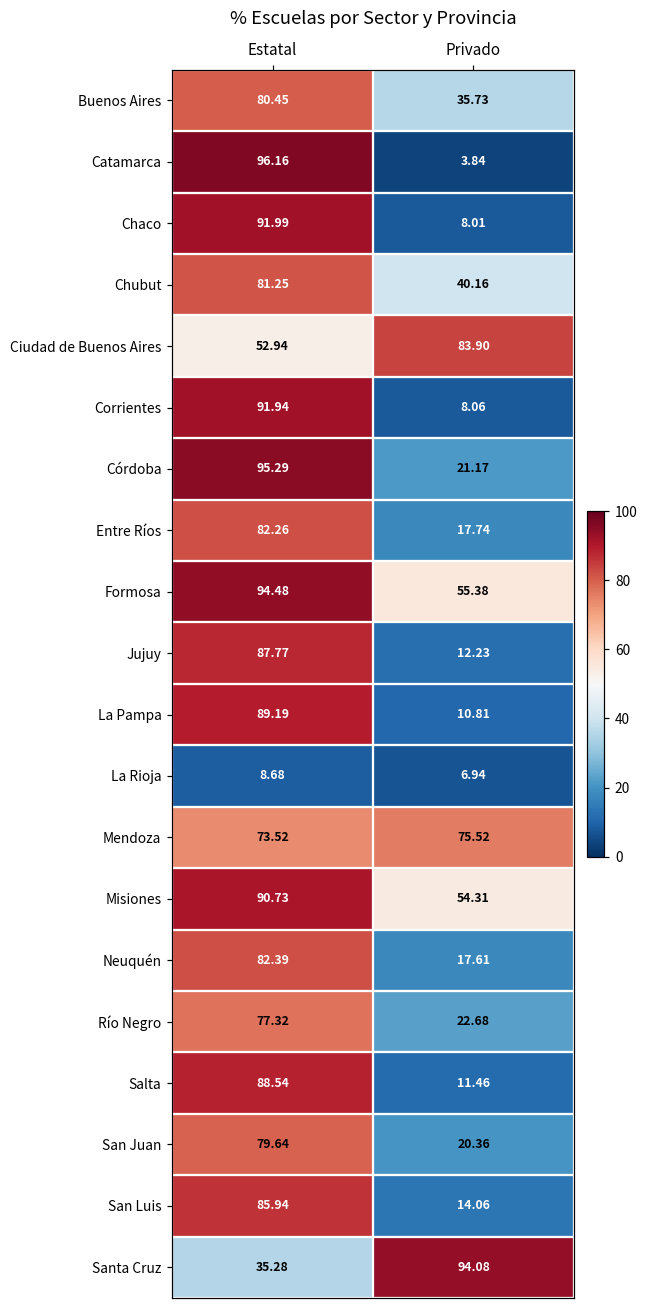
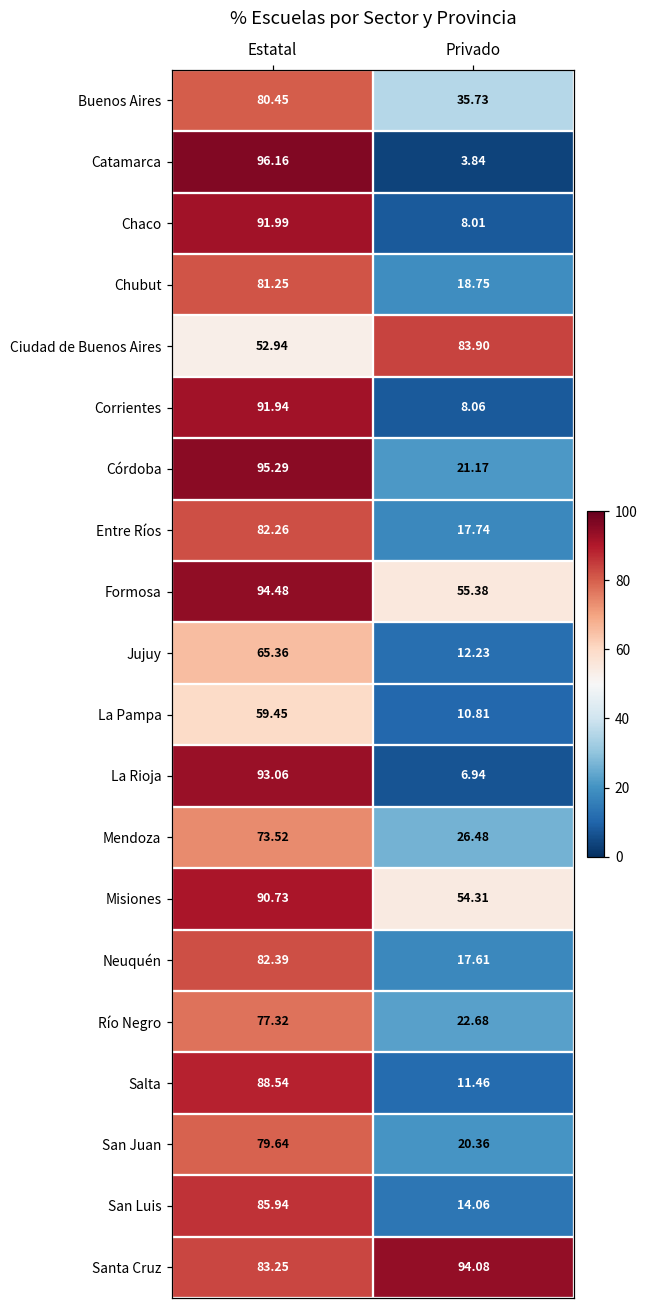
  {
    "Buenos Aires": {
      "Estatal": 80.45,
      "Privado": 35.73
    },
    "Catamarca": {
      "Estatal": 96.16,
      "Privado": 3.84
    },
    "Chaco": {
      "Estatal": 91.99,
      "Privado": 8.01
    },
    "Chubut": {
      "Estatal": 81.25,
-     "Privado": 40.16
+     "Privado": 18.75
    },
    "Ciudad de Buenos Aires": {
      "Estatal": 52.94,
      "Privado": 83.90
    },
    "Corrientes": {
      "Estatal": 91.94,
      "Privado": 8.06
    },
    "Córdoba": {
      "Estatal": 95.29,
      "Privado": 21.17
    },
    "Entre Ríos": {
      "Estatal": 82.26,
      "Privado": 17.74
    },
    "Formosa": {
      "Estatal": 94.48,
      "Privado": 55.38
    },
    "Jujuy": {
-     "Estatal": 87.77,
+     "Estatal": 65.36,
      "Privado": 12.23
    },
    "La Pampa": {
-     "Estatal": 89.19,
+     "Estatal": 59.45,
      "Privado": 10.81
    },
    "La Rioja": {
-     "Estatal": 8.68,
+     "Estatal": 93.06,
      "Privado": 6.94
    },
    "Mendoza": {
      "Estatal": 73.52,
-     "Privado": 75.52
+     "Privado": 26.48
    },
    "Misiones": {
      "Estatal": 90.73,
      "Privado": 54.31
    },
    "Neuquén": {
      "Estatal": 82.39,
      "Privado": 17.61
    },
    "Río Negro": {
      "Estatal": 77.32,
      "Privado": 22.68
    },
    "Salta": {
      "Estatal": 88.54,
      "Privado": 11.46
    },
    "San Juan": {
      "Estatal": 79.64,
      "Privado": 20.36
    },
    "San Luis": {
      "Estatal": 85.94,
      "Privado": 14.06
    },
    "Santa Cruz": {
-     "Estatal": 35.28,
+     "Estatal": 83.25,
      "Privado": 94.08
    }
  }
